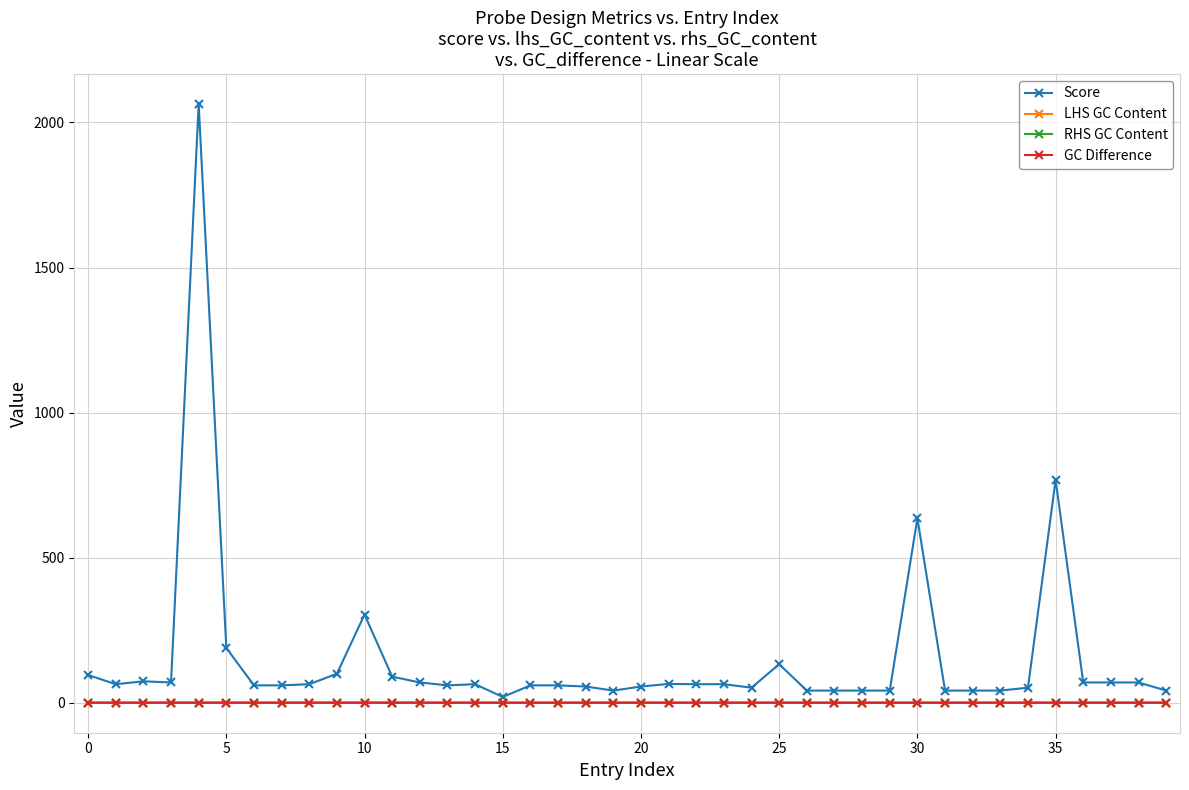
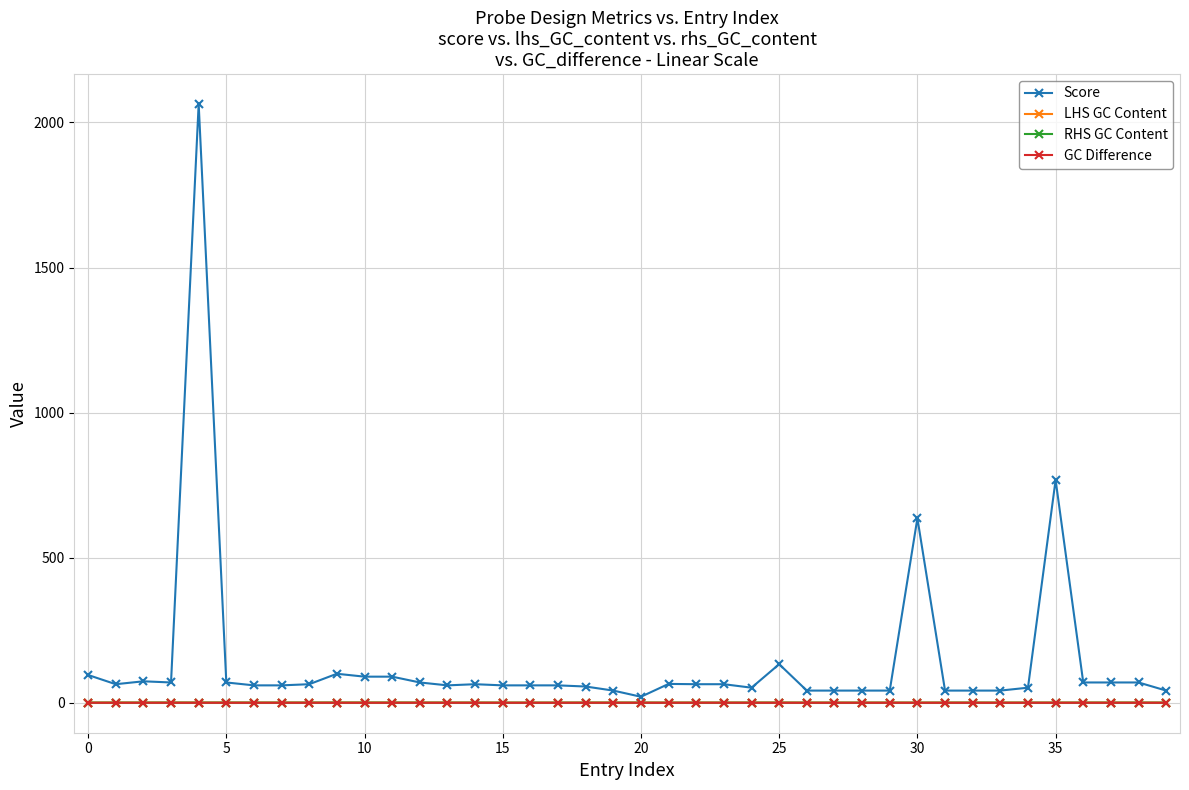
  {
    "Score": {
      "0": 100,
-     "5": 190,
-     "10": 300,
-     "15": 20,
-     "20": 60,
+     "5": 70,
+     "10": 90,
+     "15": 60,
+     "20": 20,
      "25": 130,
      "30": 640,
      "35": 770
    },
    "GC Difference": {
      "0": 0,
      "5": 0,
      "10": 0,
      "15": 0,
      "20": 0,
      "25": 0,
      "30": 0,
      "35": 0
    }
  }
